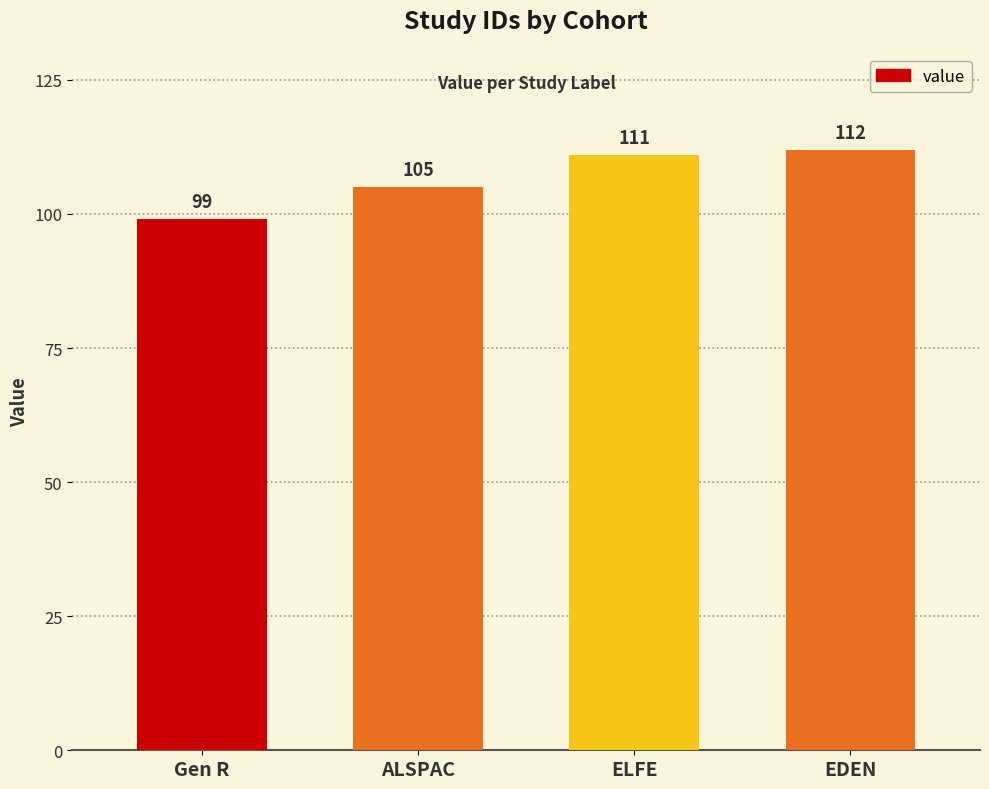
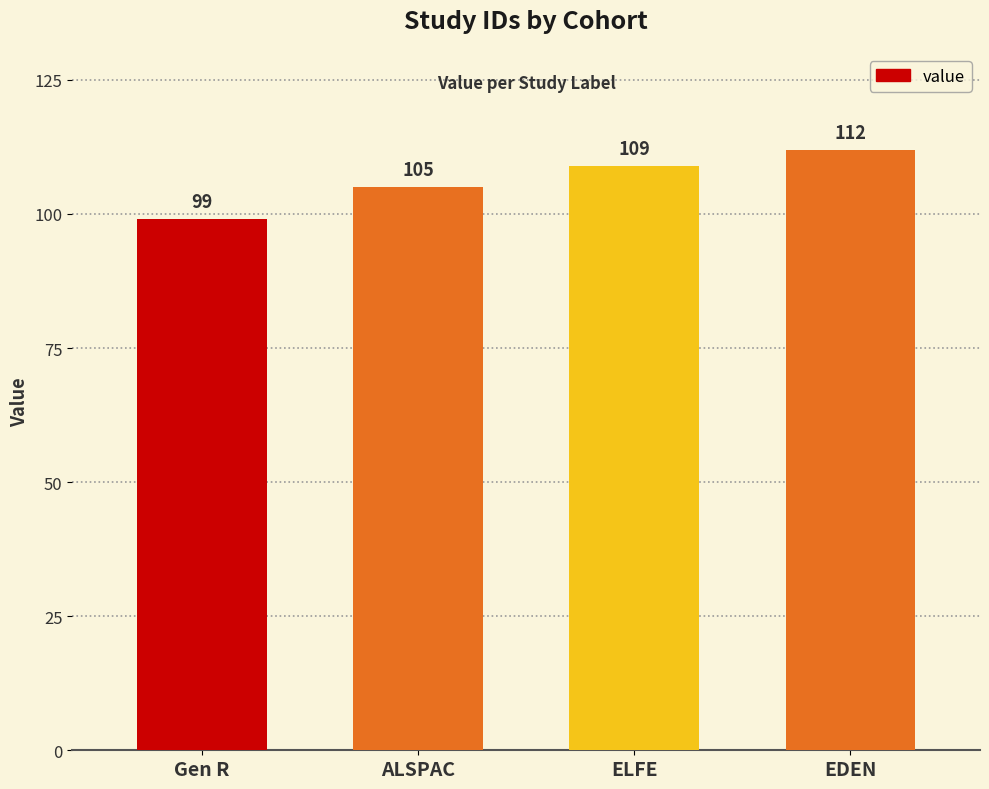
  {
    "Gen R": 99,
    "ALSPAC": 105,
-   "ELFE": 111,
+   "ELFE": 109,
    "EDEN": 112
  }
